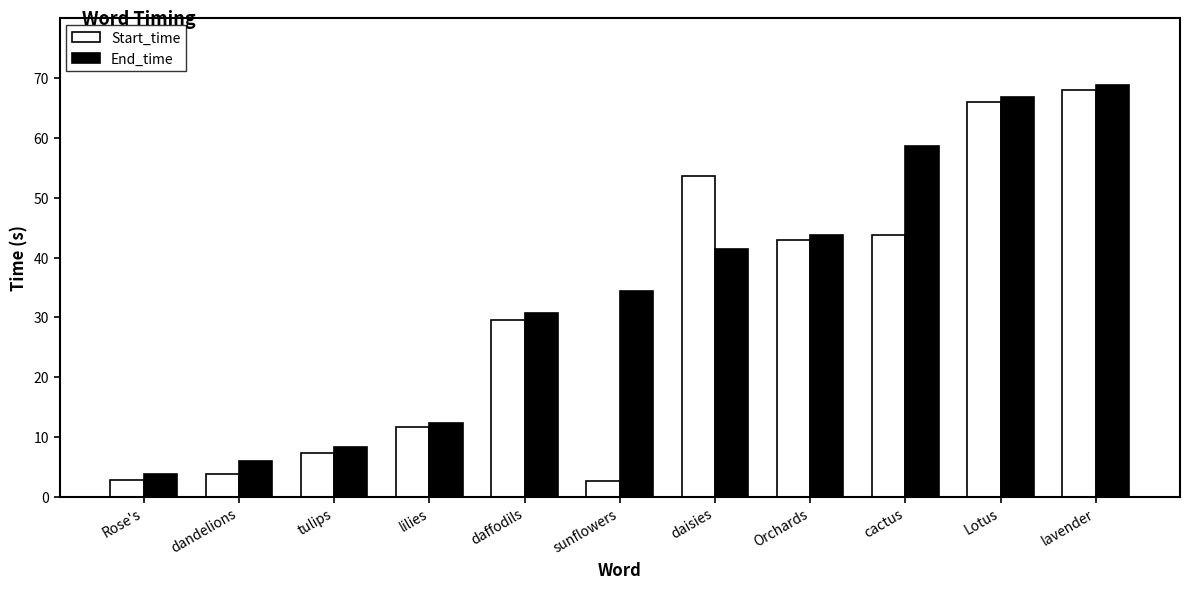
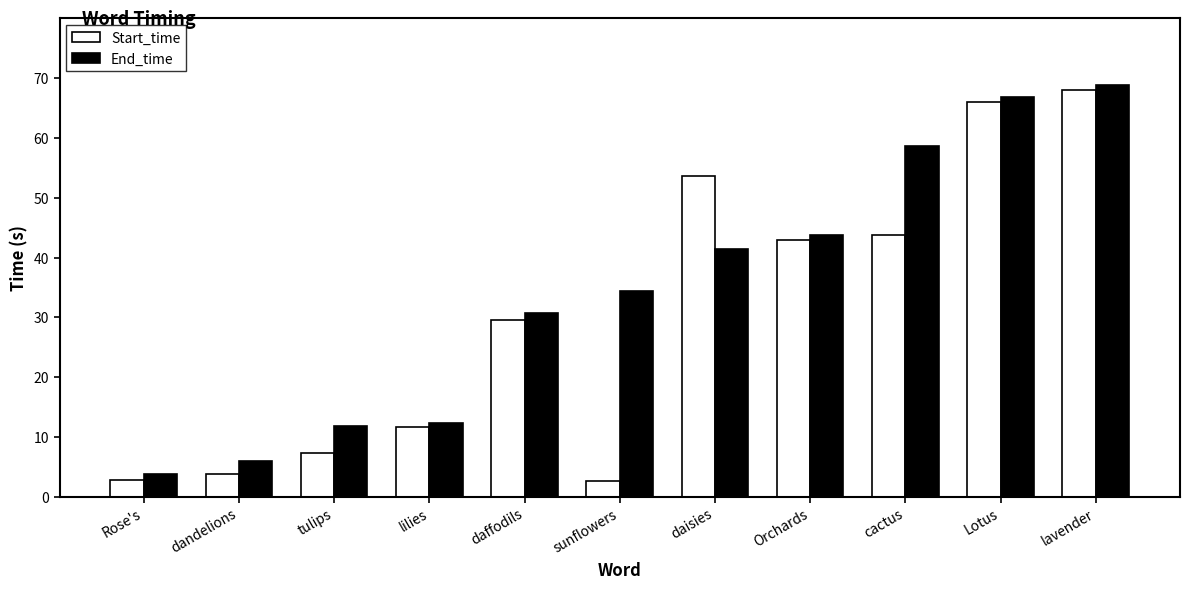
  {
    "Start_time": {
      "Rose's": 3,
      "dandelions": 4,
      "tulips": 7,
      "lilies": 12,
      "daffodils": 30,
      "sunflowers": 3,
      "daisies": 54,
      "Orchards": 43,
      "cactus": 44,
      "Lotus": 66,
      "lavender": 68
    },
    "End_time": {
      "Rose's": 4,
      "dandelions": 6,
-     "tulips": 8,
+     "tulips": 12,
      "lilies": 12,
      "daffodils": 31,
      "sunflowers": 34,
      "daisies": 42,
      "Orchards": 44,
      "cactus": 59,
      "Lotus": 67,
      "lavender": 69
    }
  }
